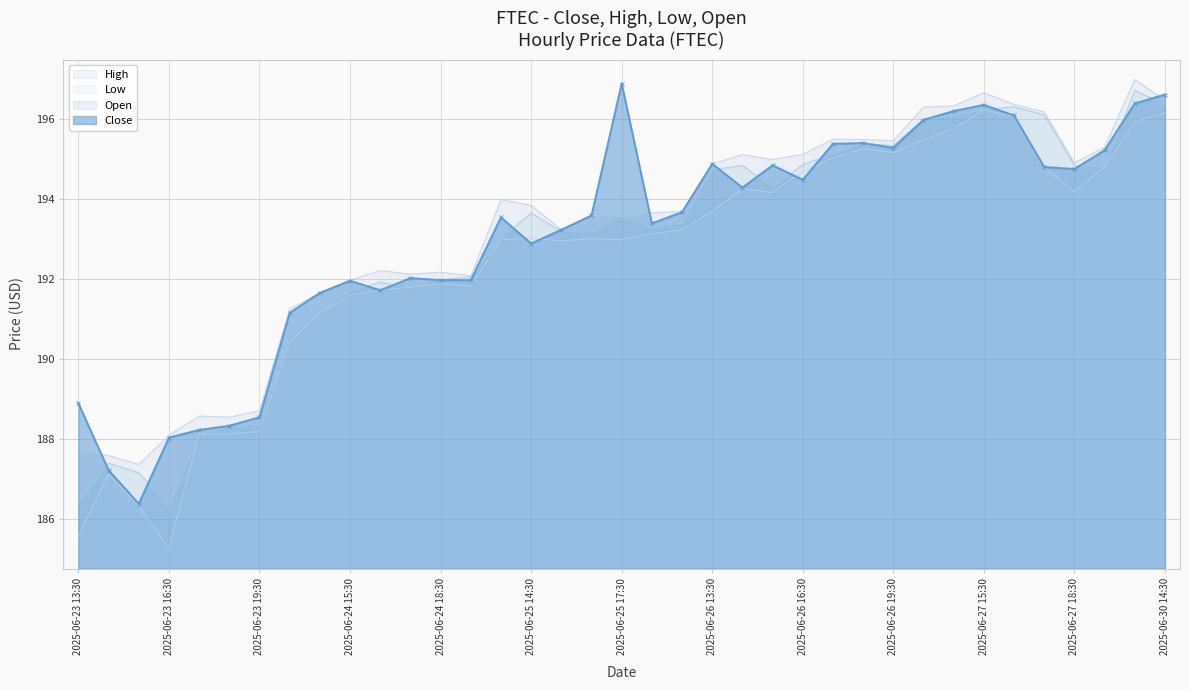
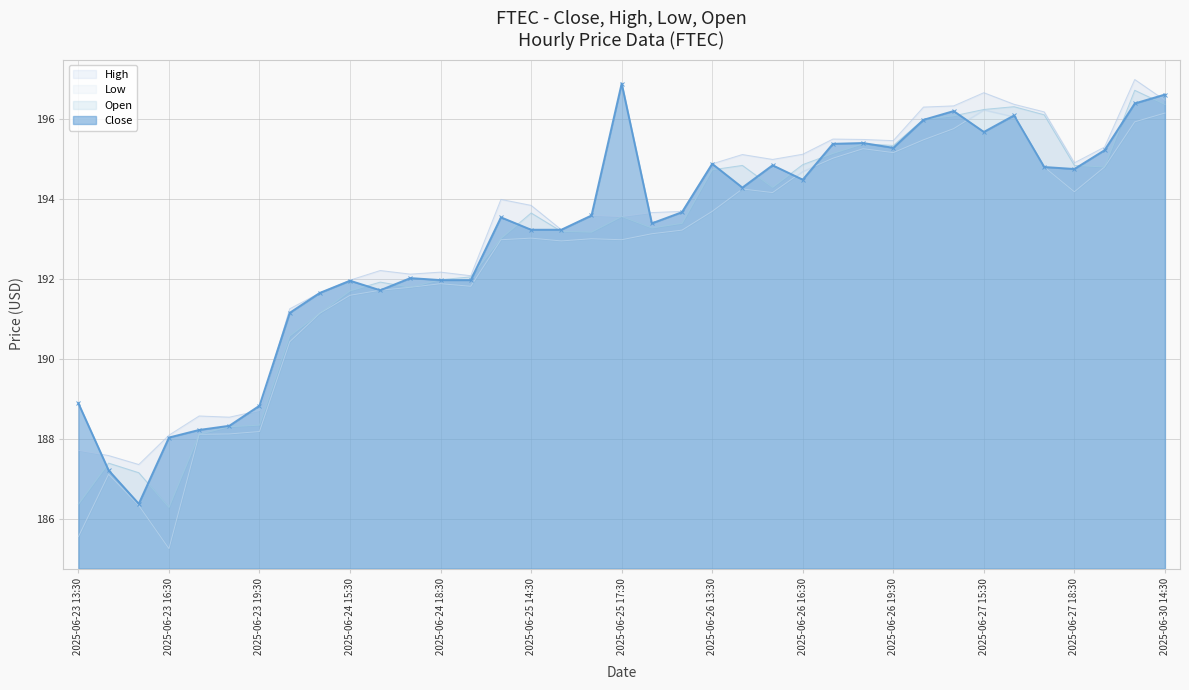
  {
    "Close": {
      "2025-06-23 13:30": 188.9,
-     "2025-06-23 19:30": 188.6,
-     "2025-06-25 14:30": 192.9,
+     "2025-06-23 19:30": 188.8,
+     "2025-06-25 14:30": 193.2,
      "2025-06-25 17:30": 196.9,
      "2025-06-26 16:30": 194.5,
-     "2025-06-27 15:30": 196.4,
+     "2025-06-27 15:30": 195.7,
      "2025-06-27 18:30": 194.8,
      "2025-06-30 14:30": 196.6
    }
  }
